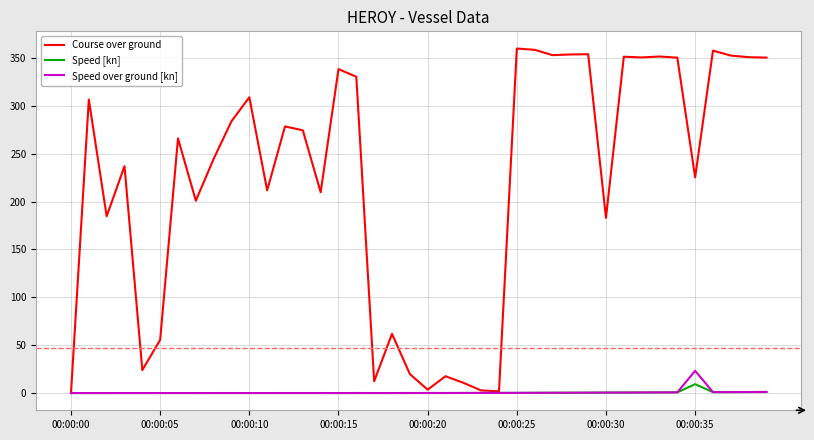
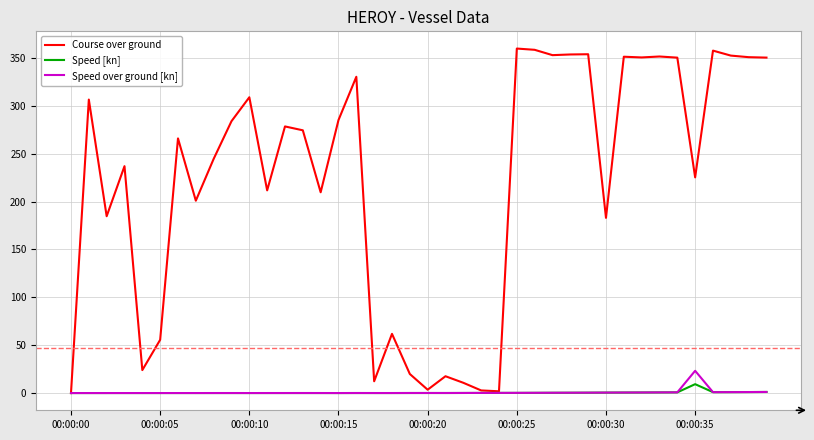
  {
    "Course over ground": {
      "00:00:05": 60,
      "00:00:10": 310,
-     "00:00:15": 340,
+     "00:00:15": 290,
      "00:00:20": 0,
      "00:00:25": 360,
      "00:00:30": 180,
      "00:00:35": 230
    },
    "Speed [kn]": {
      "00:00:35": 10
    },
    "Speed over ground [kn]": {
      "00:00:35": 20
    }
  }
